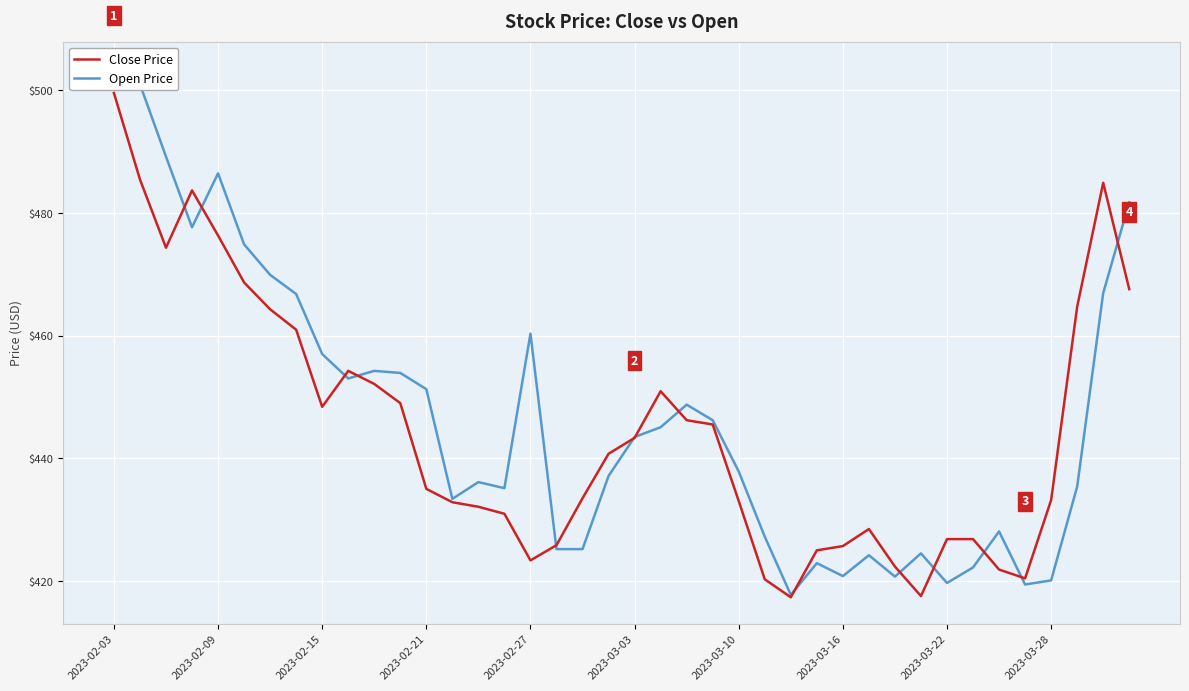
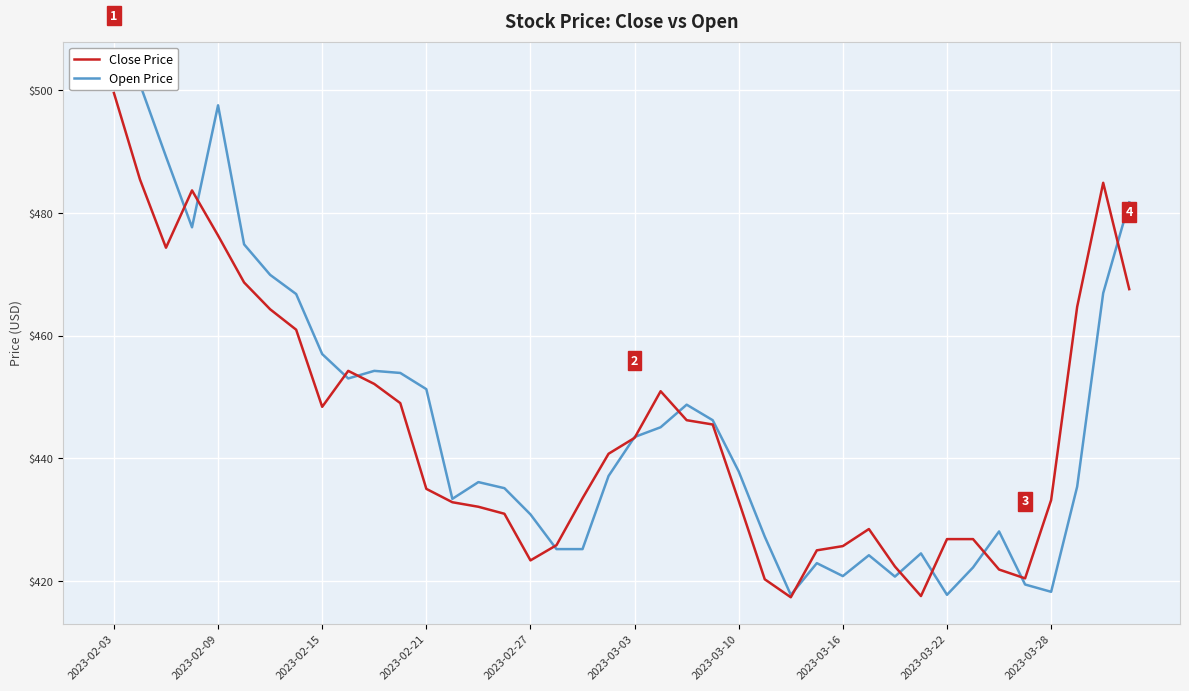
  {
    "Close Price": {
      "2023-02-03": "$500",
      "2023-02-09": "$476",
      "2023-02-15": "$448",
      "2023-02-21": "$435",
      "2023-02-27": "$423",
      "2023-03-10": "$433",
      "2023-03-16": "$426",
      "2023-03-22": "$427"
    },
    "Open Price": {
-     "2023-02-09": "$486",
+     "2023-02-09": "$498",
      "2023-02-15": "$457",
      "2023-02-21": "$451",
-     "2023-02-27": "$460",
+     "2023-02-27": "$431",
      "2023-03-10": "$438",
      "2023-03-16": "$421",
-     "2023-03-22": "$420",
-     "2023-03-28": "$420"
+     "2023-03-22": "$418",
+     "2023-03-28": "$418"
    }
  }
